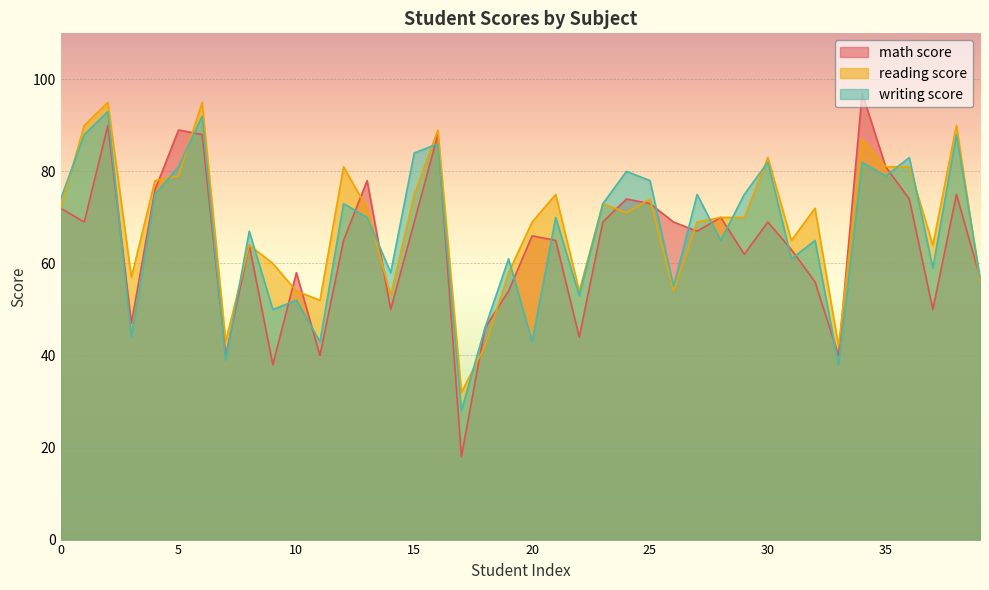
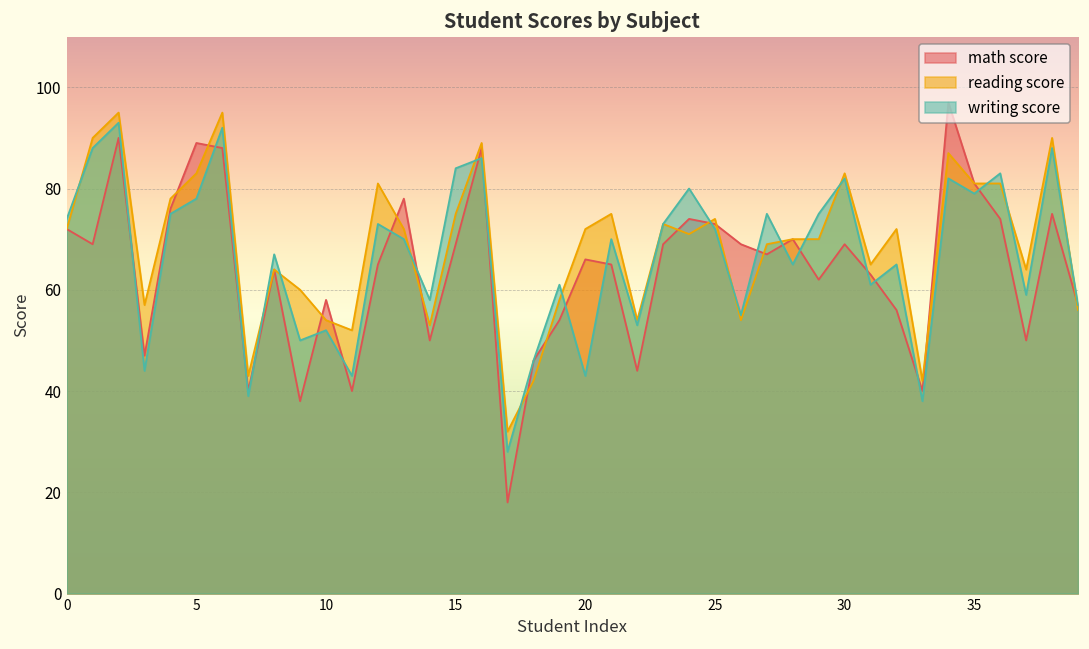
  {
    "math score": {
      "5": 89,
      "10": 58,
      "15": 69,
      "20": 66,
      "25": 73,
      "30": 69
    },
    "reading score": {
-     "5": 79,
+     "5": 83,
      "10": 54,
      "15": 75,
-     "20": 69,
+     "20": 72,
      "25": 74,
      "30": 83
    },
    "writing score": {
      "0": 74,
-     "5": 81,
+     "5": 78,
      "10": 52,
      "15": 84,
      "20": 43,
-     "25": 78,
+     "25": 72,
      "30": 82,
      "35": 79
    }
  }
